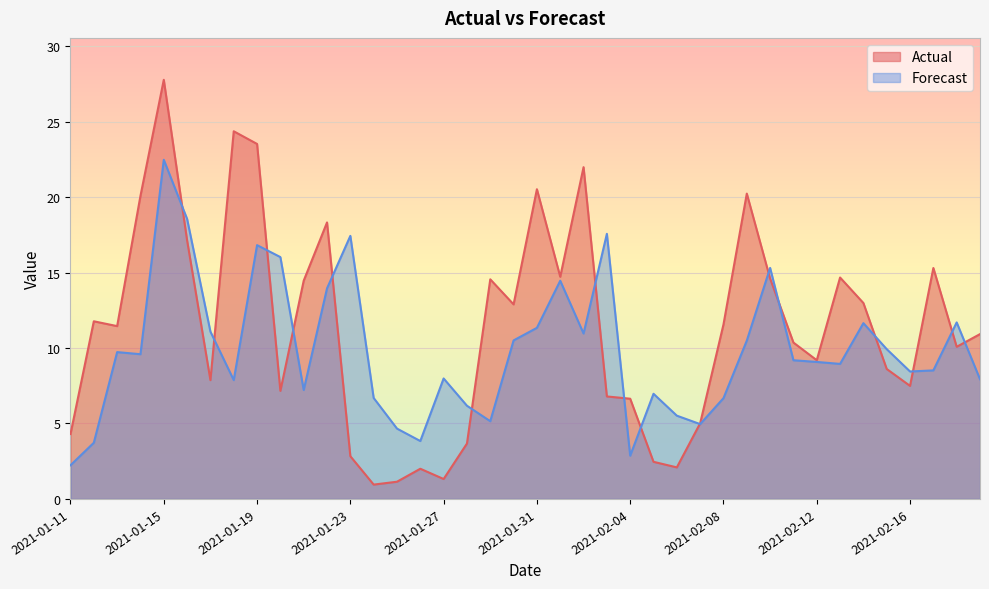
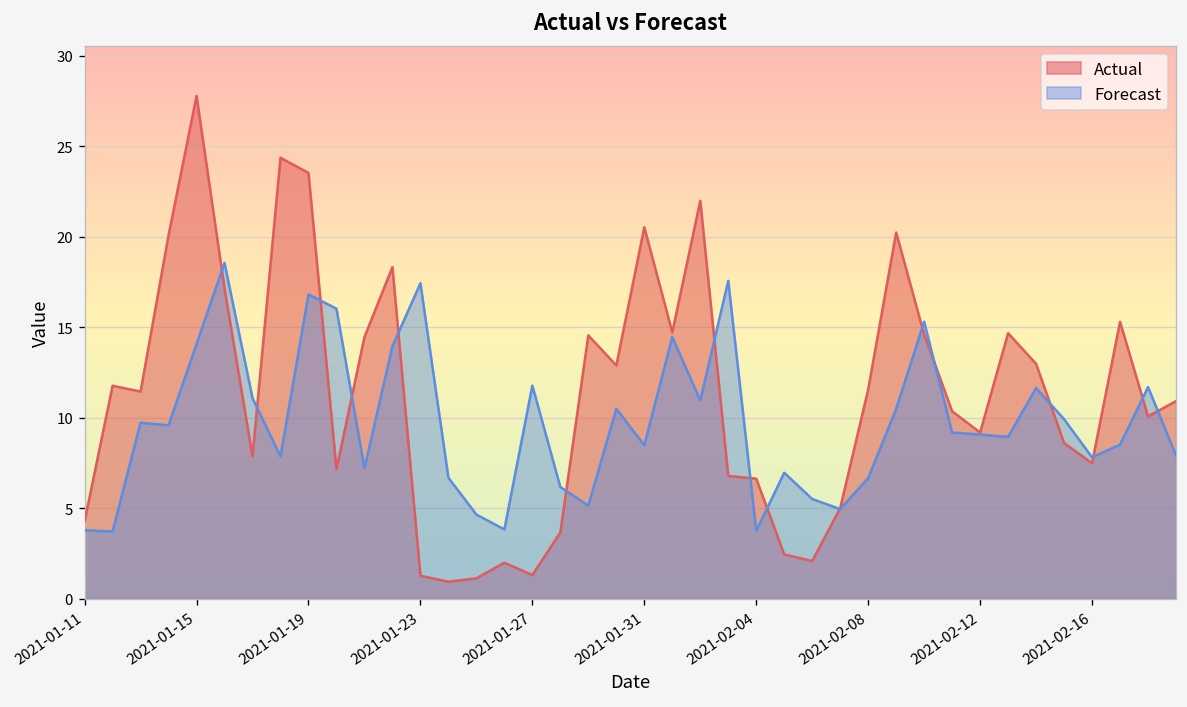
  {
    "Actual": {
      "2021-01-11": 4.3,
      "2021-01-15": 27.8,
      "2021-01-19": 23.5,
-     "2021-01-23": 2.8,
+     "2021-01-23": 1.3,
      "2021-01-27": 1.3,
      "2021-01-31": 20.5,
      "2021-02-04": 6.6,
      "2021-02-08": 11.6,
      "2021-02-16": 7.5
    },
    "Forecast": {
-     "2021-01-11": 2.2,
-     "2021-01-15": 22.5,
+     "2021-01-11": 3.8,
+     "2021-01-15": 14.1,
      "2021-01-19": 16.8,
      "2021-01-23": 17.4,
-     "2021-01-27": 8.0,
-     "2021-01-31": 11.3,
-     "2021-02-04": 2.9,
+     "2021-01-27": 11.8,
+     "2021-01-31": 8.5,
+     "2021-02-04": 3.8,
      "2021-02-08": 6.7,
-     "2021-02-16": 8.4
+     "2021-02-16": 7.8
    }
  }
